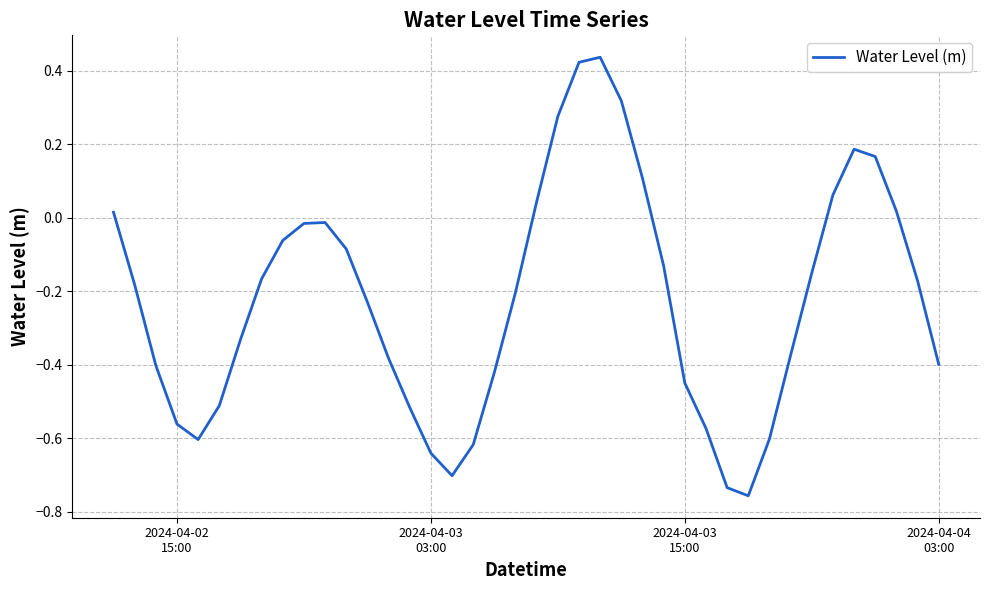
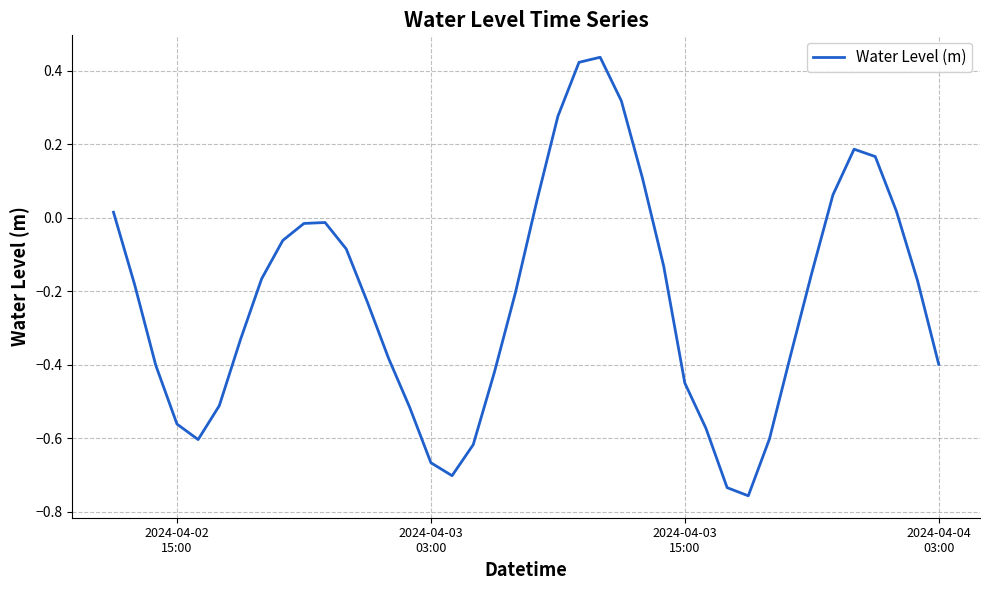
  {
    "2024-04-02 15:00": -0.56,
-   "2024-04-03 03:00": -0.64,
+   "2024-04-03 03:00": -0.67,
    "2024-04-03 15:00": -0.45,
    "2024-04-04 03:00": -0.40
  }
